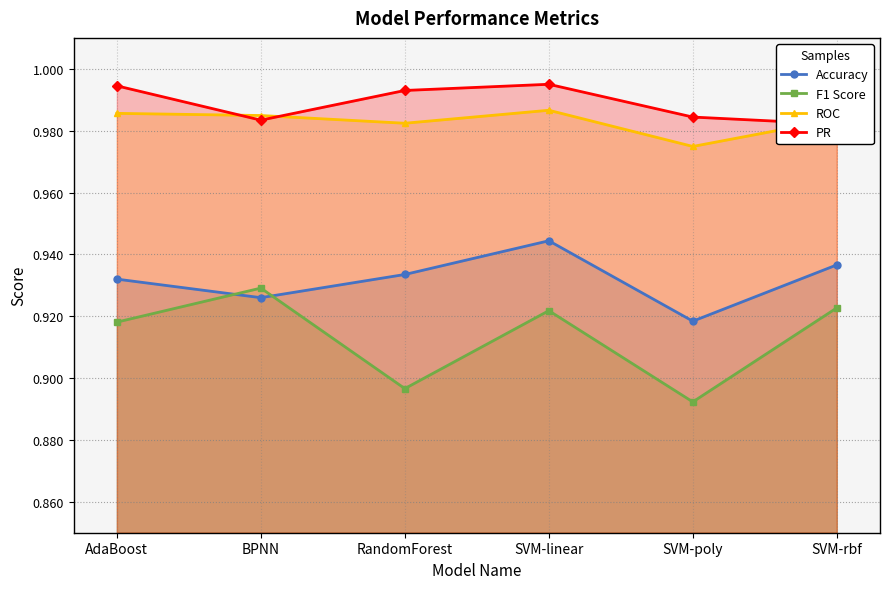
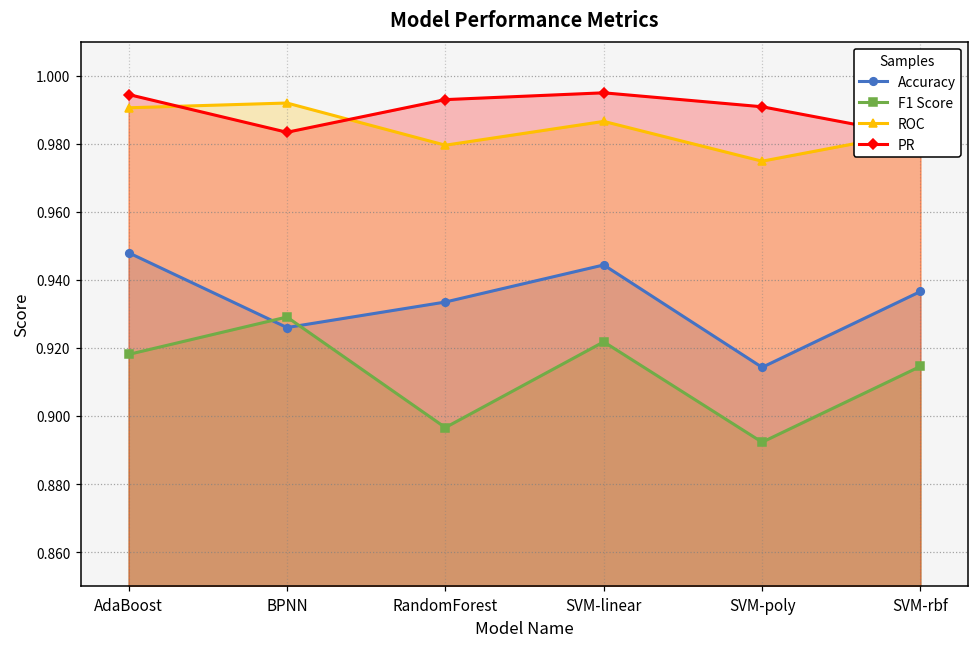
  {
    "Accuracy": {
-     "AdaBoost": 0.932,
+     "AdaBoost": 0.948,
      "BPNN": 0.926,
      "RandomForest": 0.934,
      "SVM-linear": 0.944,
-     "SVM-poly": 0.918,
+     "SVM-poly": 0.914,
      "SVM-rbf": 0.937
    },
    "F1 Score": {
      "AdaBoost": 0.918,
      "BPNN": 0.929,
      "RandomForest": 0.897,
      "SVM-linear": 0.922,
      "SVM-poly": 0.892,
-     "SVM-rbf": 0.923
+     "SVM-rbf": 0.915
    },
    "ROC": {
-     "AdaBoost": 0.986,
-     "BPNN": 0.985,
-     "RandomForest": 0.982,
+     "AdaBoost": 0.991,
+     "BPNN": 0.992,
+     "RandomForest": 0.980,
      "SVM-linear": 0.987,
      "SVM-poly": 0.975
    },
    "PR": {
      "AdaBoost": 0.995,
      "BPNN": 0.983,
      "RandomForest": 0.993,
      "SVM-linear": 0.995,
-     "SVM-poly": 0.984
+     "SVM-poly": 0.991
    }
  }
